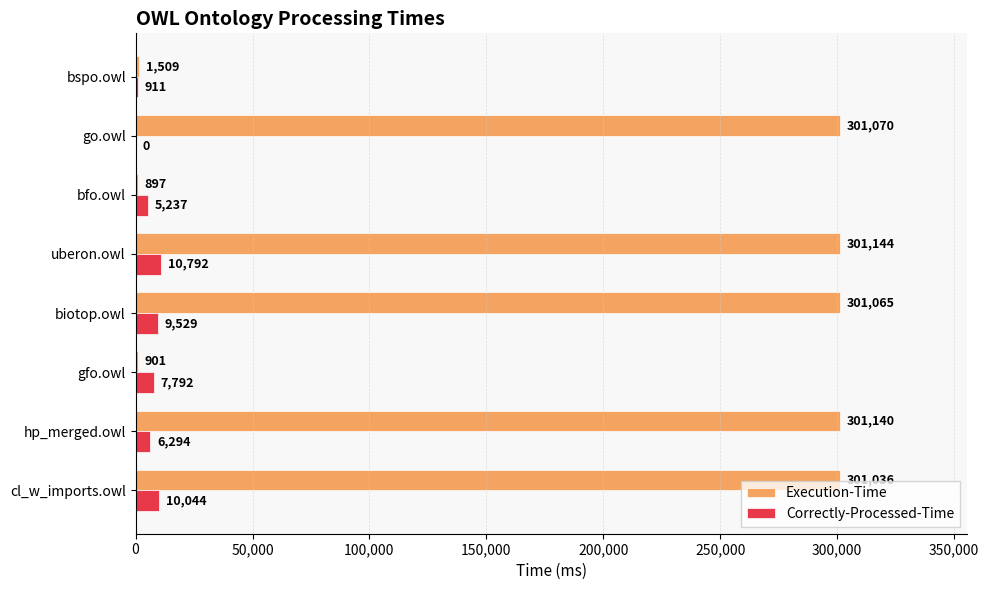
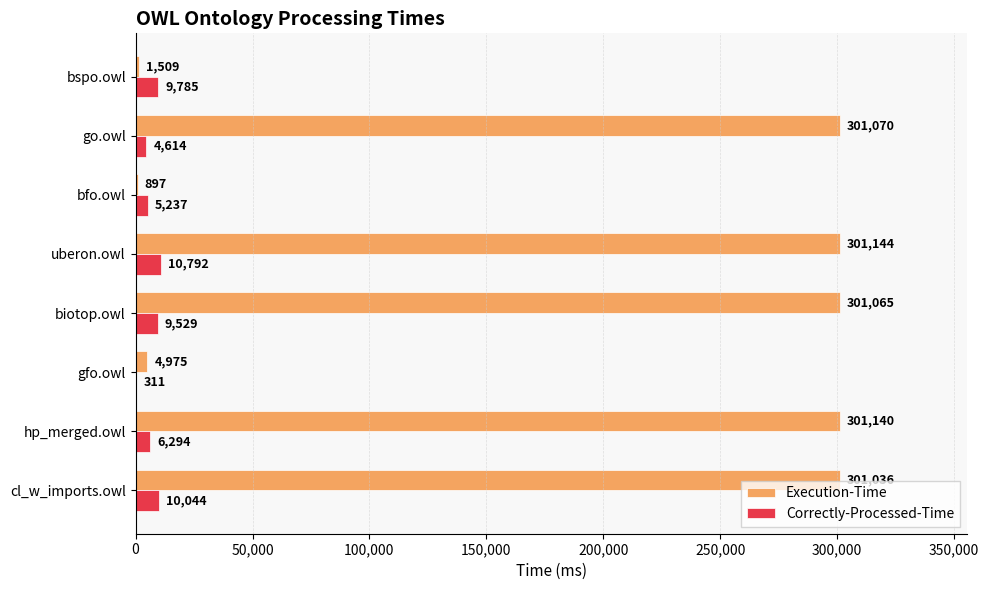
  {
    "Execution-Time": {
      "bspo.owl": "1,509",
      "go.owl": "301,070",
      "bfo.owl": "897",
      "uberon.owl": "301,144",
      "biotop.owl": "301,065",
-     "gfo.owl": "901",
+     "gfo.owl": "4,975",
      "hp_merged.owl": "301,140"
    },
    "Correctly-Processed-Time": {
-     "bspo.owl": "911",
-     "go.owl": "0",
+     "bspo.owl": "9,785",
+     "go.owl": "4,614",
      "bfo.owl": "5,237",
      "uberon.owl": "10,792",
      "biotop.owl": "9,529",
-     "gfo.owl": "7,792",
+     "gfo.owl": "311",
      "hp_merged.owl": "6,294",
      "cl_w_imports.owl": "10,044"
    }
  }
